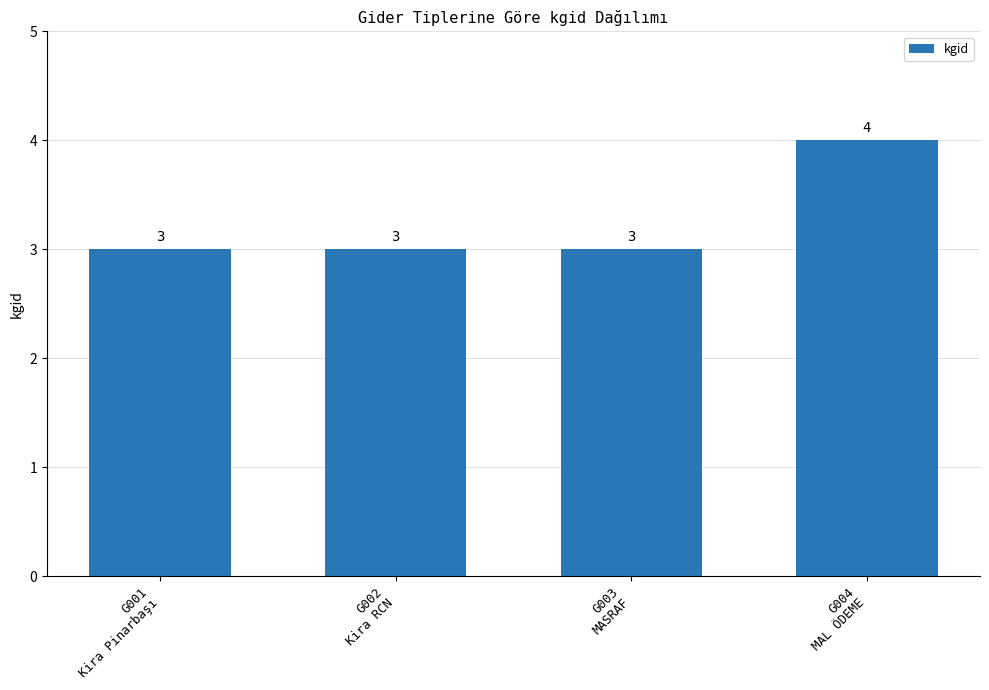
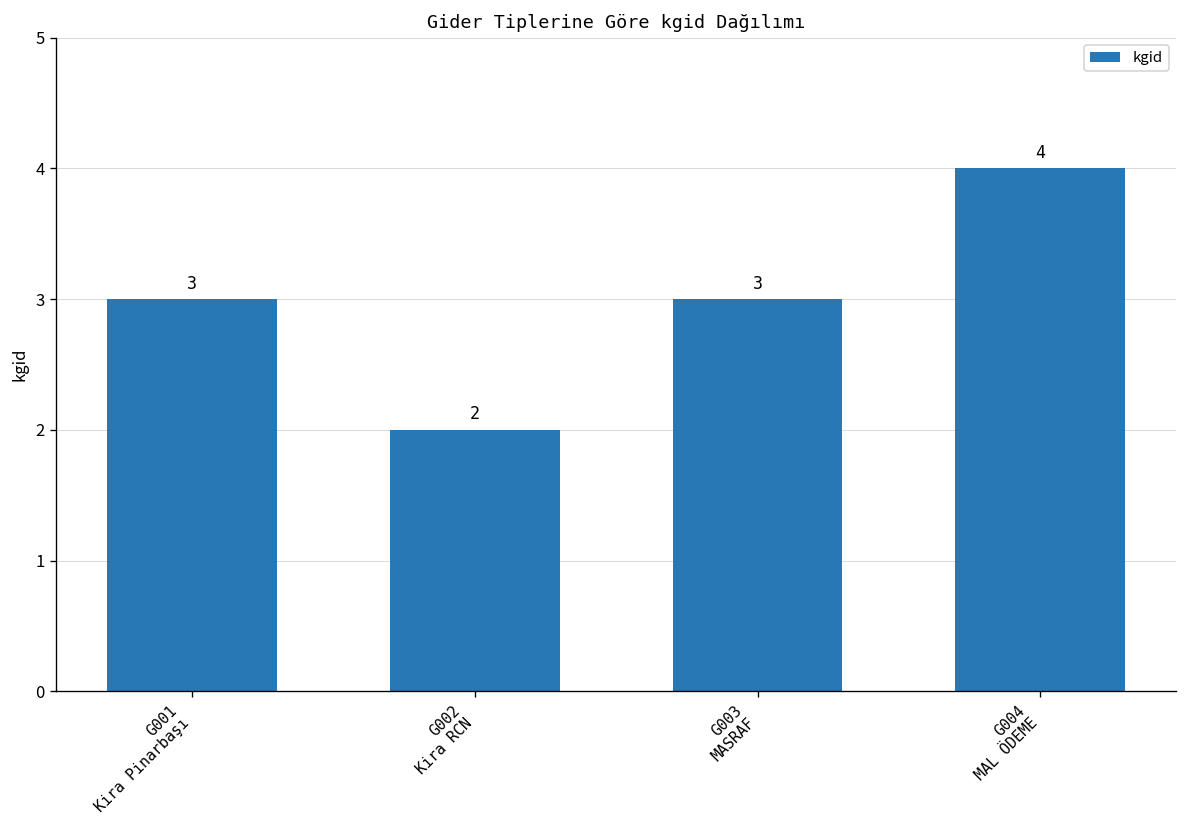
  {
    "G001 Kira Pinarbaşı": 3,
-   "G002 Kira RCN": 3,
+   "G002 Kira RCN": 2,
    "G003 MASRAF": 3,
    "G004 MAL ÖDEME": 4
  }
